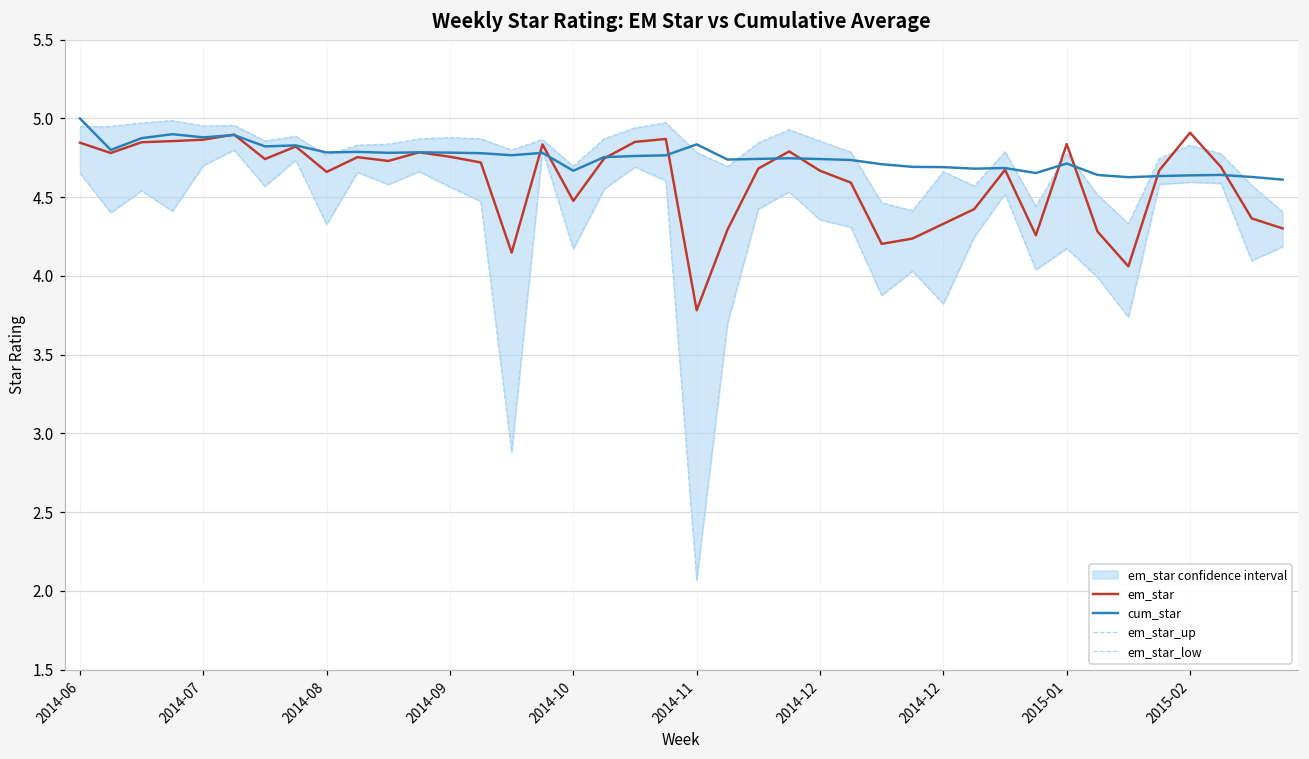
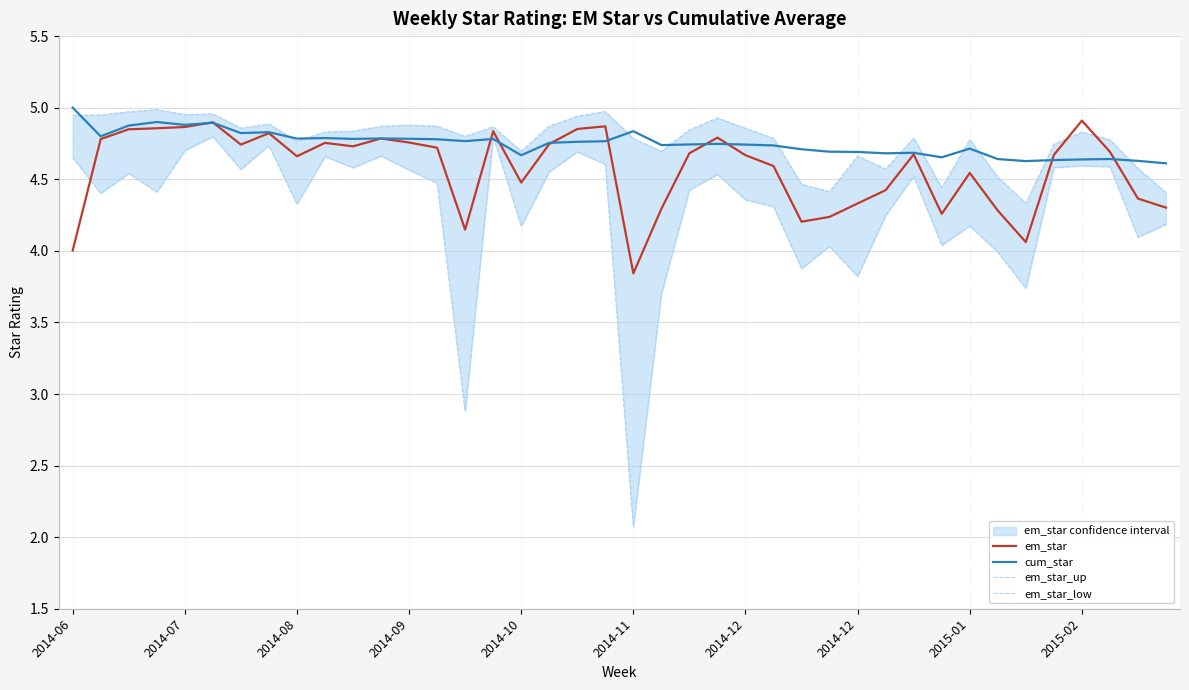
  {
    "em_star": {
-     "2014-06": 4.85,
+     "2014-06": 4.00,
      "2014-08": 4.66,
      "2014-09": 4.76,
      "2014-10": 4.48,
-     "2014-11": 3.78,
-     "2015-01": 4.84,
+     "2014-11": 3.84,
+     "2015-01": 4.54,
      "2015-02": 4.91
    },
    "cum_star": {
      "2014-06": 5.00,
      "2014-09": 4.78,
      "2014-10": 4.67,
      "2014-11": 4.84,
      "2015-01": 4.71,
      "2015-02": 4.64
    }
  }
